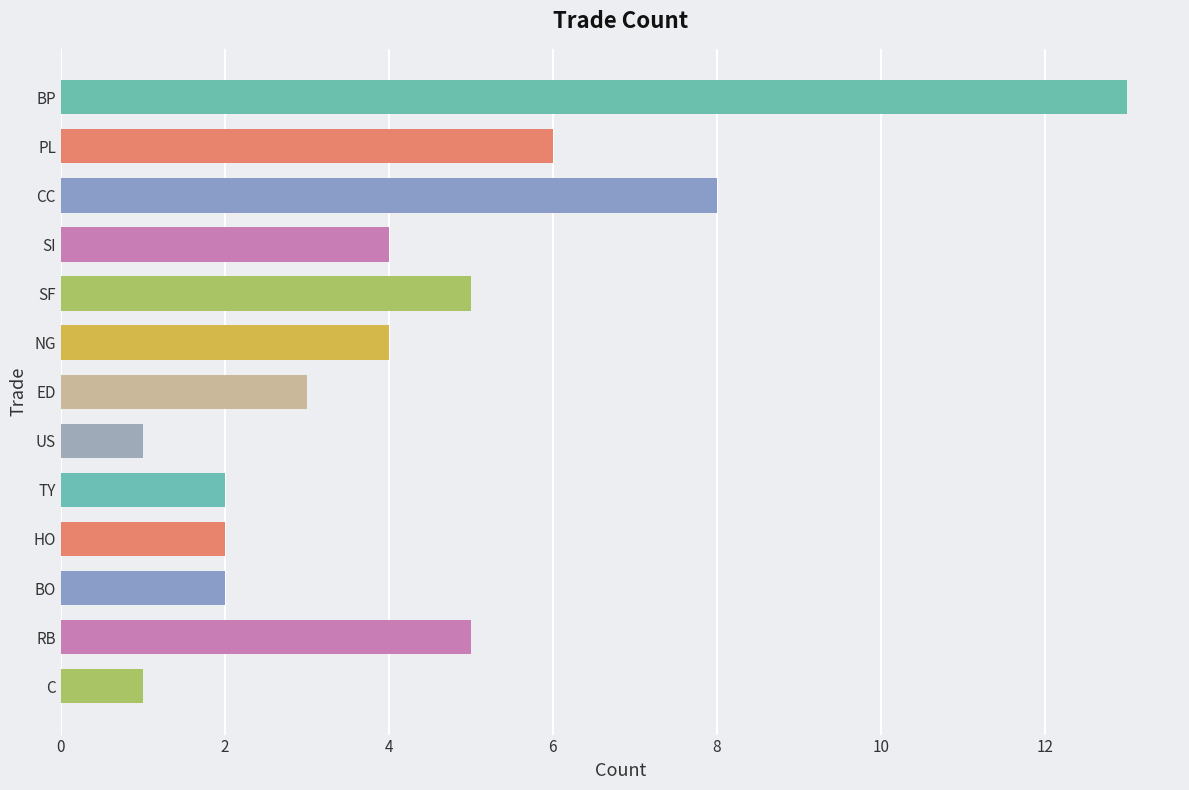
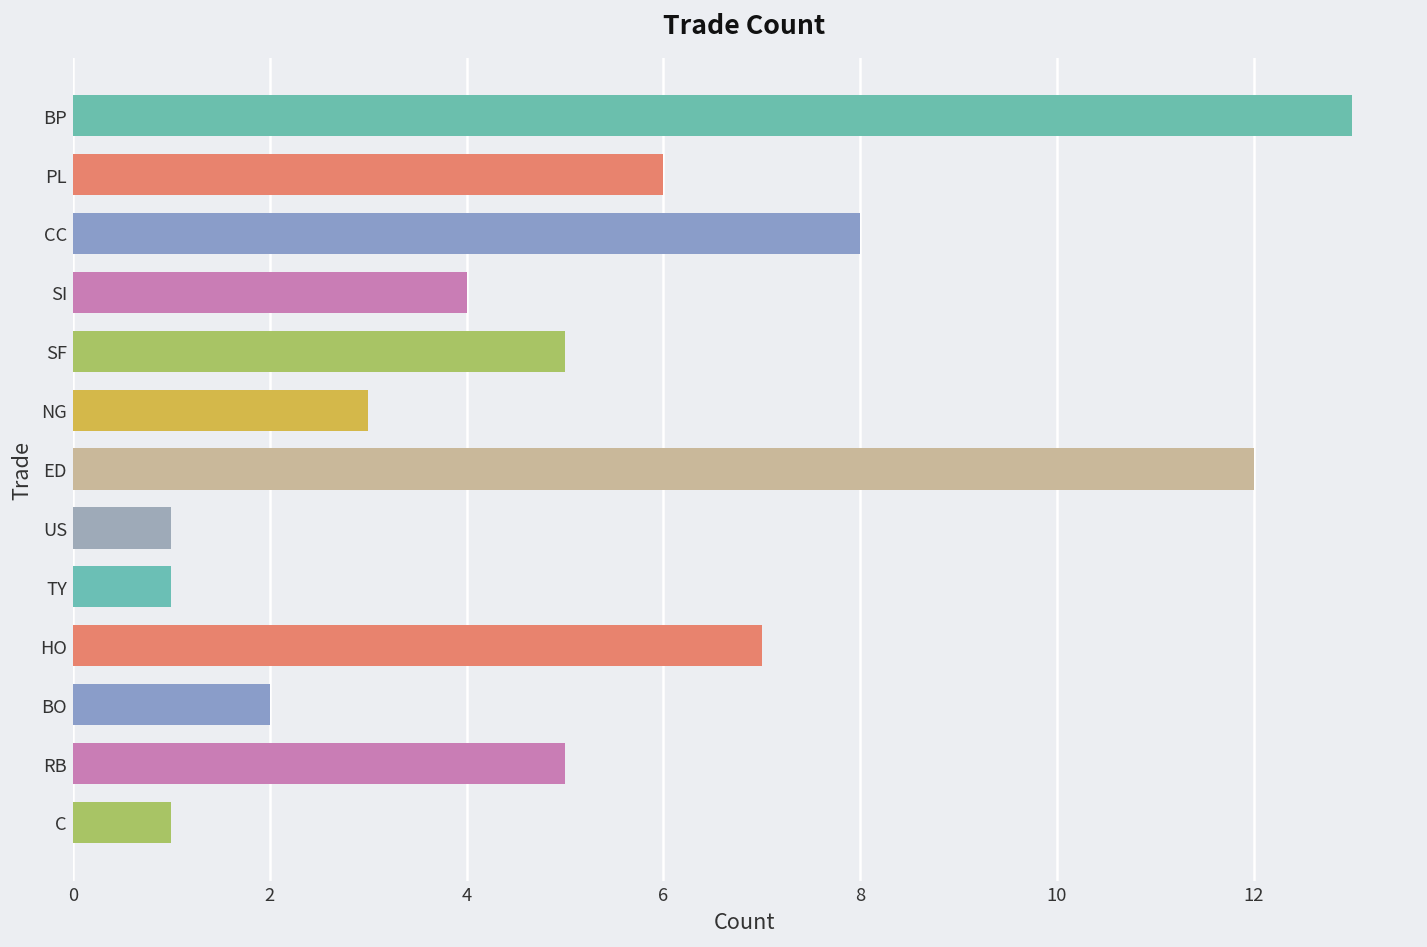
  {
    "BP": 13,
    "PL": 6,
    "CC": 8,
    "SI": 4,
    "SF": 5,
-   "NG": 4,
-   "ED": 3,
+   "NG": 3,
+   "ED": 12,
    "US": 1,
-   "TY": 2,
-   "HO": 2,
+   "TY": 1,
+   "HO": 7,
    "BO": 2,
    "RB": 5,
    "C": 1
  }
